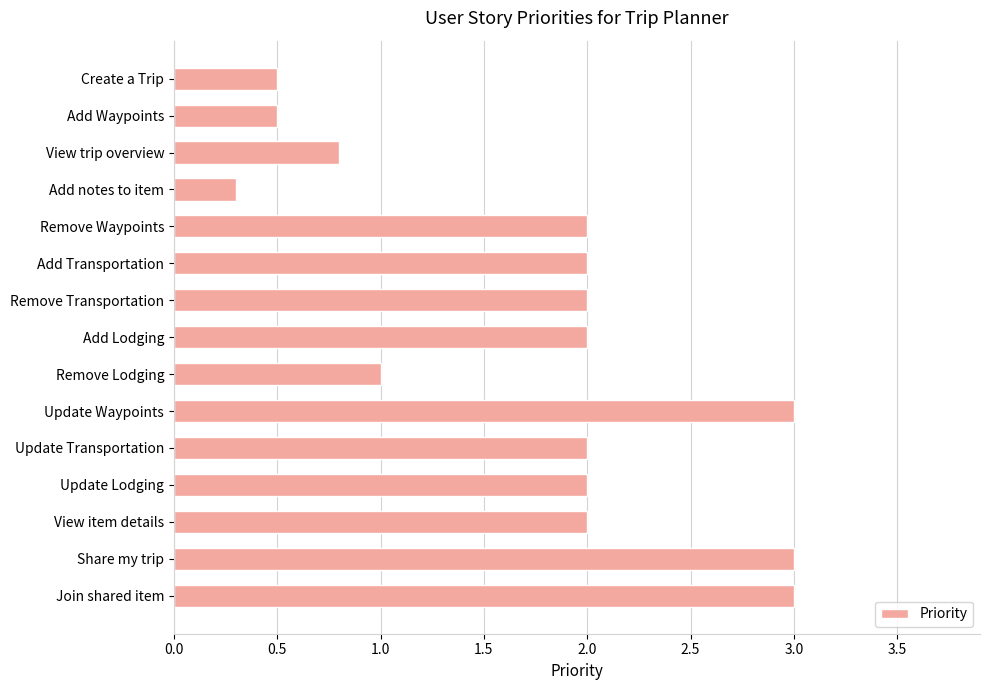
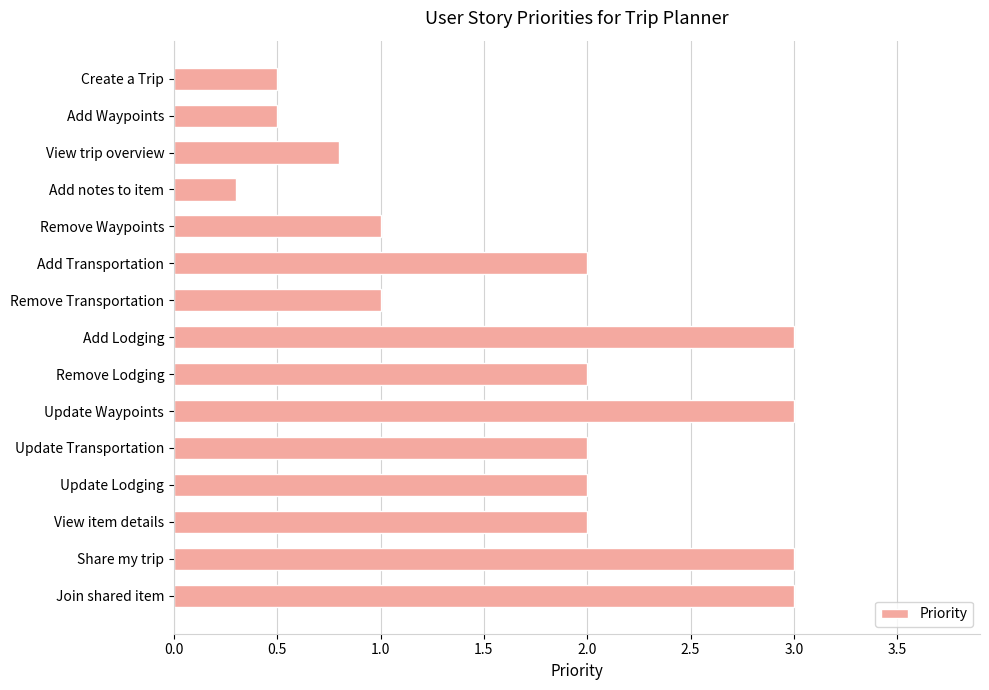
  {
    "Create a Trip": 0.50,
    "Add Waypoints": 0.50,
    "View trip overview": 0.80,
    "Add notes to item": 0.30,
-   "Remove Waypoints": 2,
+   "Remove Waypoints": 1,
    "Add Transportation": 2,
-   "Remove Transportation": 2,
-   "Add Lodging": 2,
-   "Remove Lodging": 1,
+   "Remove Transportation": 1,
+   "Add Lodging": 3,
+   "Remove Lodging": 2,
    "Update Waypoints": 3,
    "Update Transportation": 2,
    "Update Lodging": 2,
    "View item details": 2,
    "Share my trip": 3,
    "Join shared item": 3
  }
